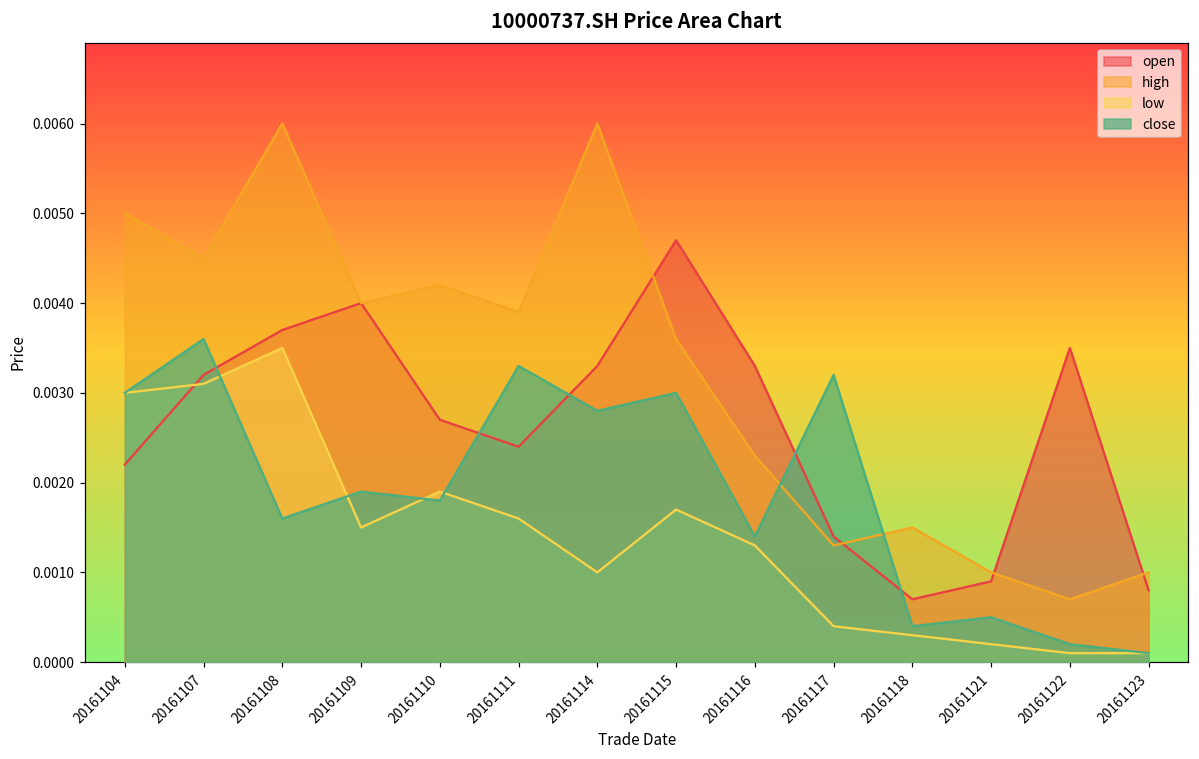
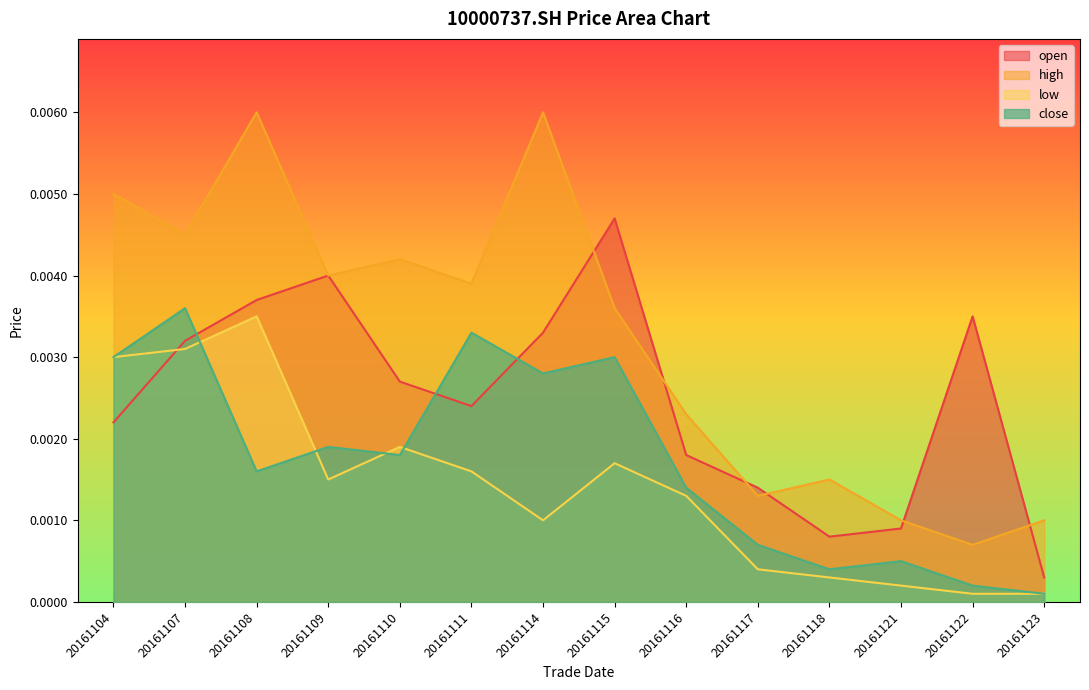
  {
    "open": {
      "20161104": 0.0022,
      "20161107": 0.0032,
      "20161108": 0.0037,
      "20161110": 0.0027,
      "20161111": 0.0024,
      "20161114": 0.0033,
      "20161115": 0.0047,
-     "20161116": 0.0033,
+     "20161116": 0.0018,
      "20161117": 0.0014,
-     "20161118": 0.0007,
+     "20161118": 0.0008,
      "20161121": 0.0009,
      "20161122": 0.0035,
-     "20161123": 0.0008
+     "20161123": 0.0003
    },
    "close": {
      "20161107": 0.0036,
      "20161108": 0.0016,
      "20161109": 0.0019,
      "20161110": 0.0018,
      "20161111": 0.0033,
      "20161114": 0.0028,
      "20161115": 0.0030,
      "20161116": 0.0014,
-     "20161117": 0.0032,
+     "20161117": 0.0007,
      "20161118": 0.0004,
      "20161121": 0.0005,
      "20161122": 0.0002
    }
  }
